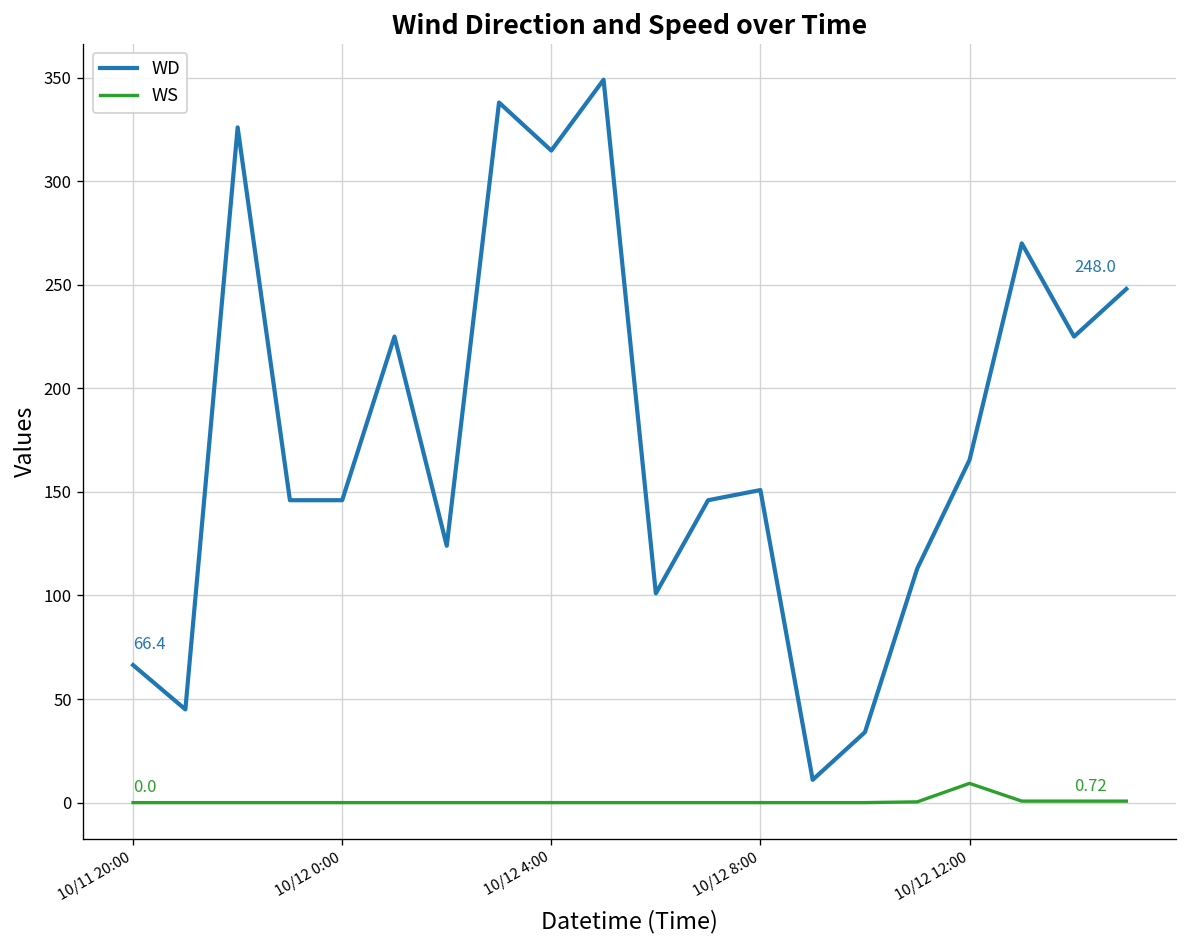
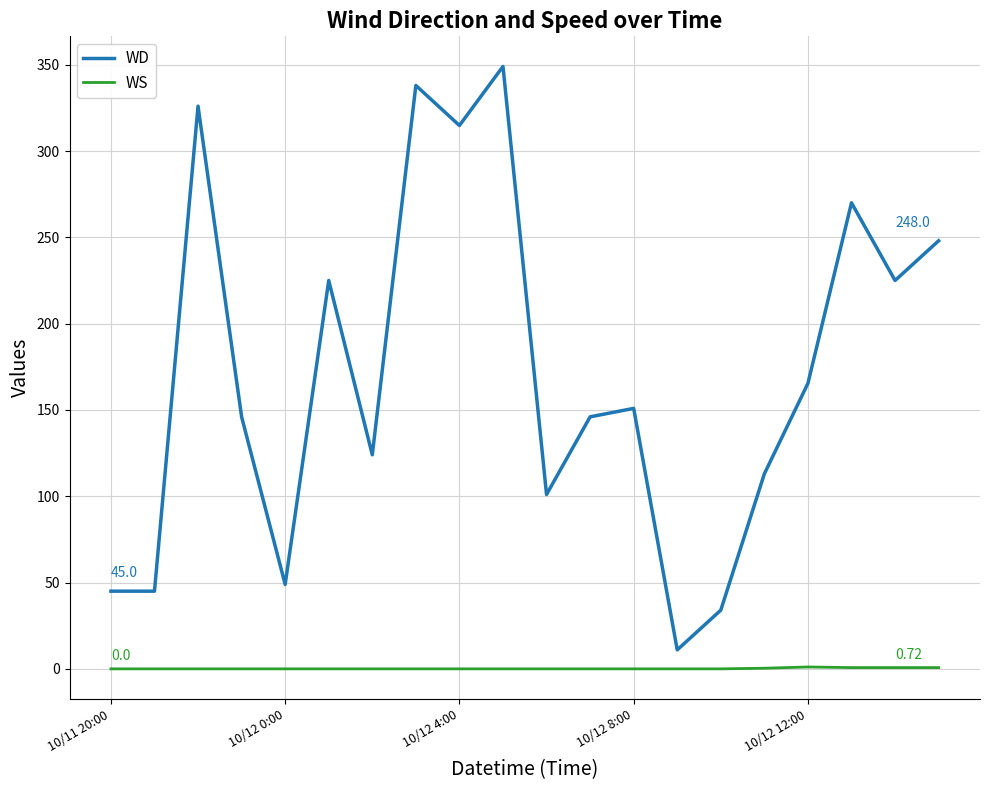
  {
    "WD": {
-     "10/11 20:00": 66.4,
-     "10/12 0:00": 146
+     "10/11 20:00": 45.0,
+     "10/12 0:00": 49
    },
    "WS": {
      "10/12 0:00": 0,
      "10/12 4:00": 0,
      "10/12 8:00": 0,
-     "10/12 12:00": 9
+     "10/12 12:00": 1
    }
  }
